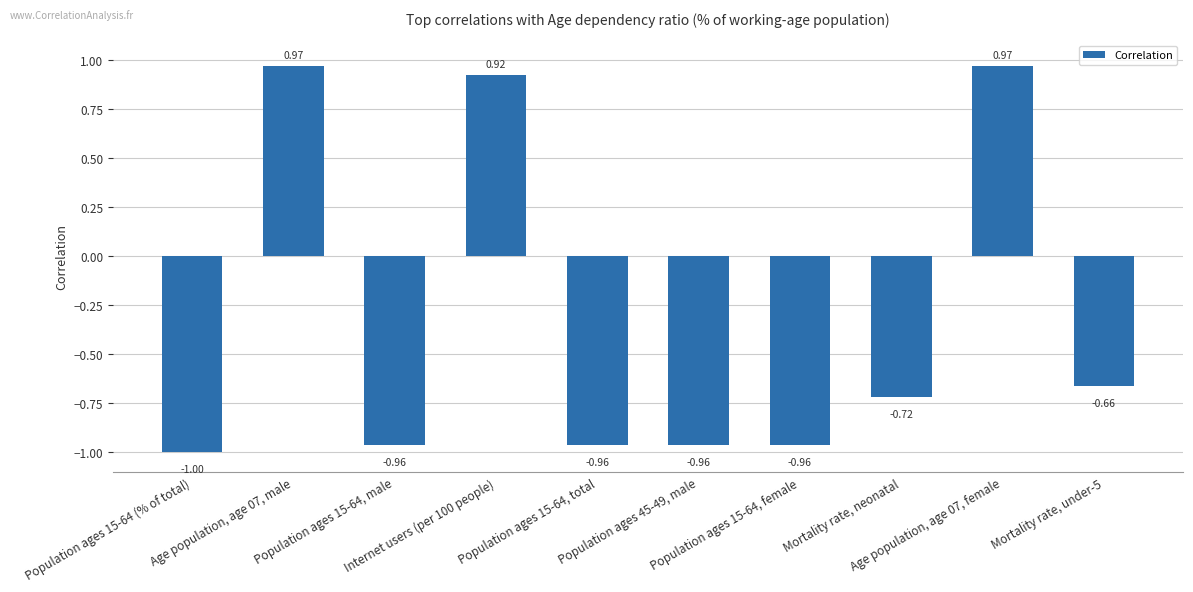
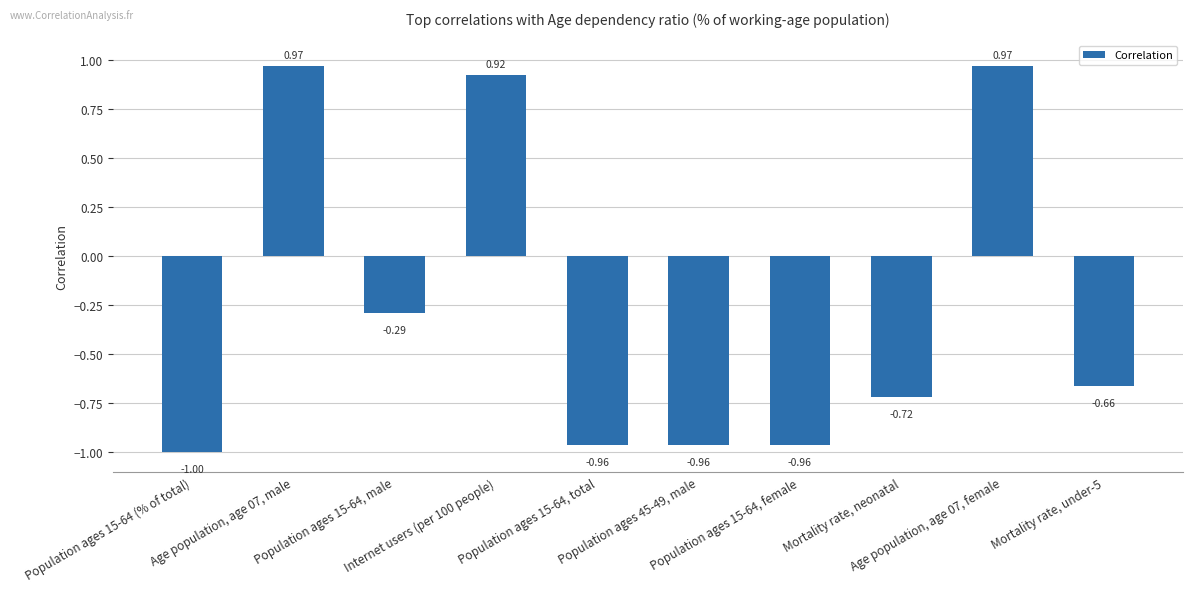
  {
    "Population ages 15-64 (% of total)": -1.00,
    "Age population, age 07, male": 0.97,
-   "Population ages 15-64, male": -0.96,
+   "Population ages 15-64, male": -0.29,
    "Internet users (per 100 people)": 0.92,
    "Population ages 15-64, total": -0.96,
    "Population ages 45-49, male": -0.96,
    "Population ages 15-64, female": -0.96,
    "Mortality rate, neonatal": -0.72,
    "Age population, age 07, female": 0.97,
    "Mortality rate, under-5": -0.66
  }
